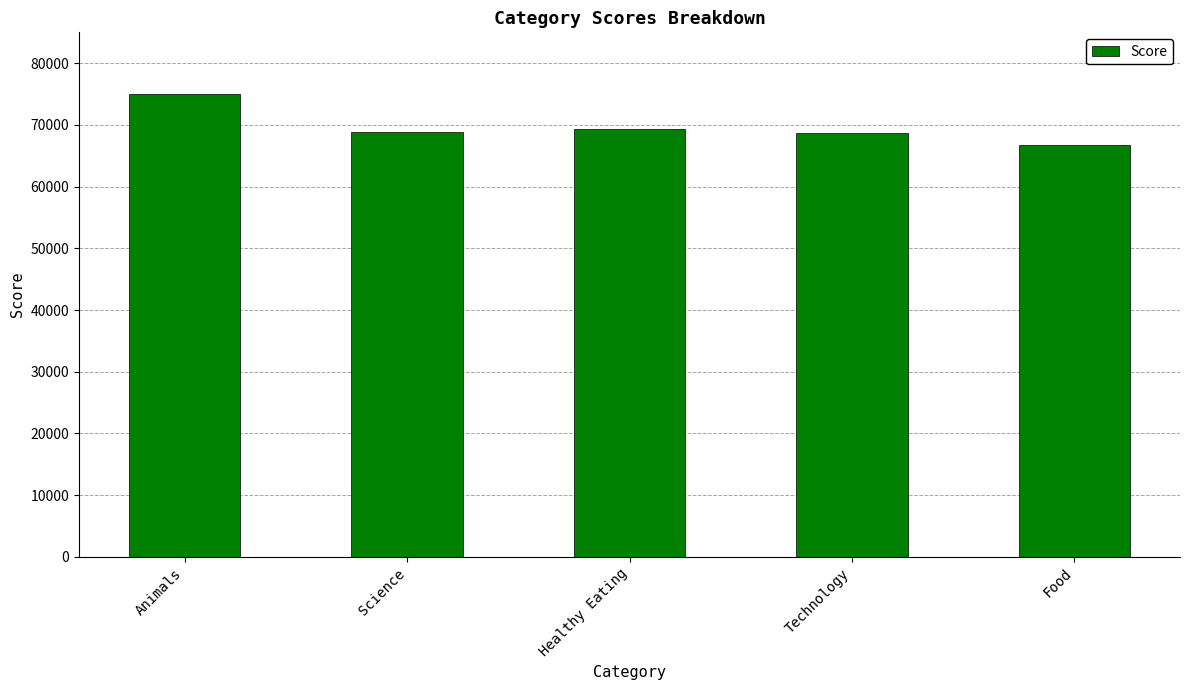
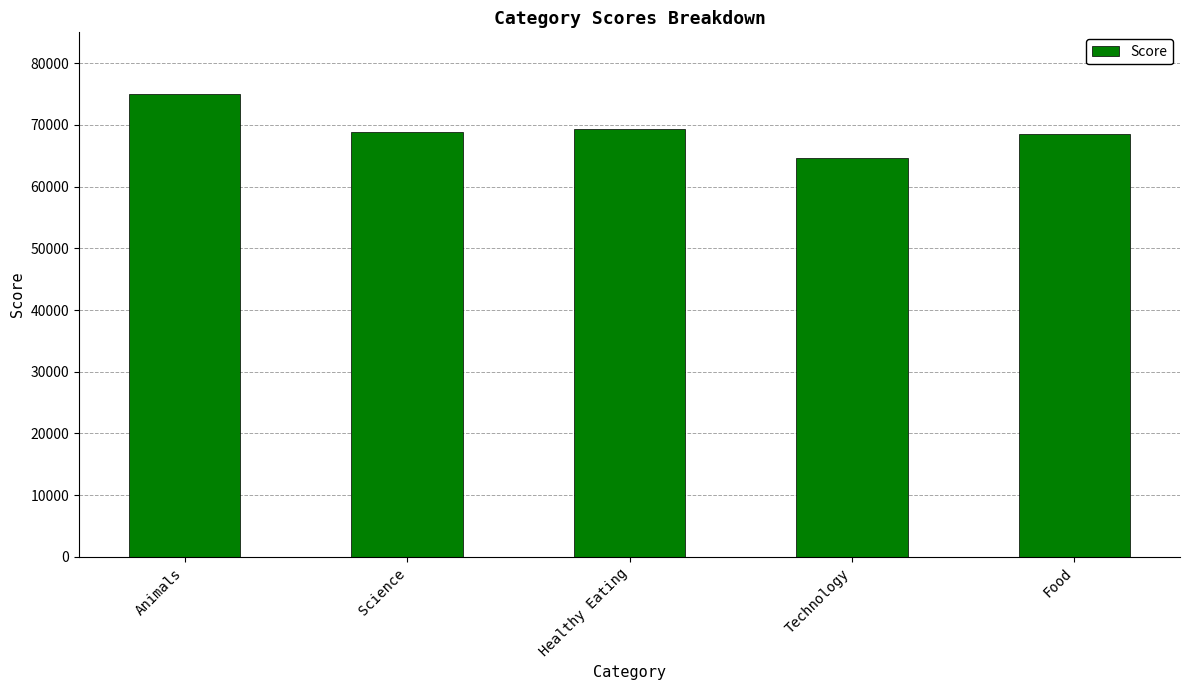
  {
    "Animals": 75000,
    "Science": 69000,
    "Healthy Eating": 69000,
-   "Technology": 69000,
-   "Food": 67000
+   "Technology": 65000,
+   "Food": 68000
  }
